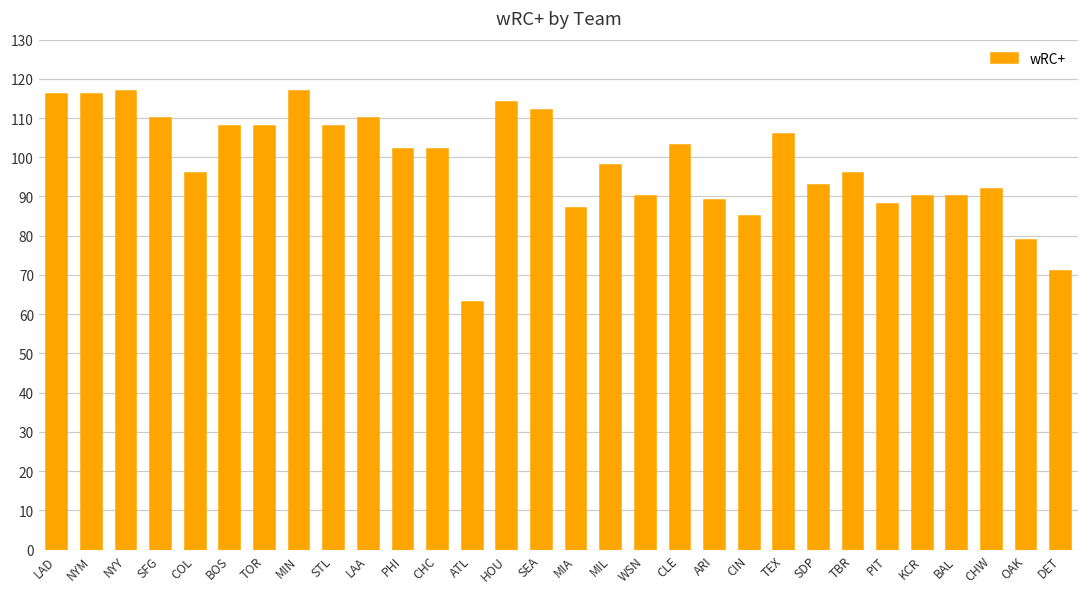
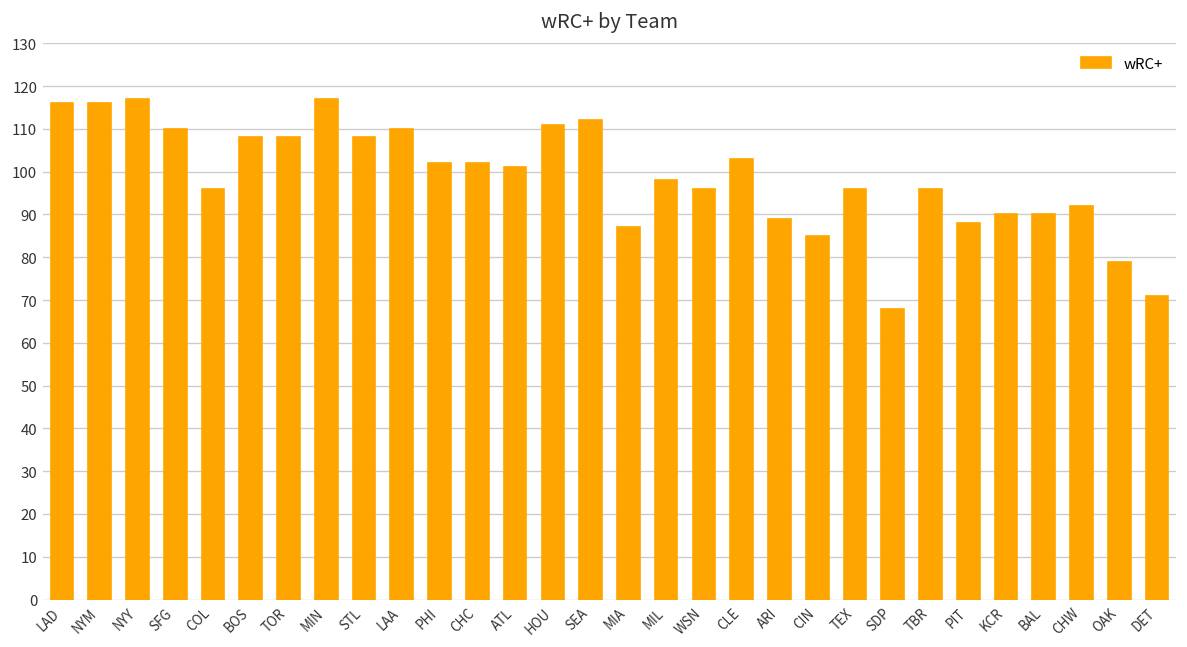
  {
    "LAD": 116,
    "NYM": 116,
    "NYY": 117,
    "SFG": 110,
    "COL": 96,
    "BOS": 108,
    "TOR": 108,
    "MIN": 117,
    "STL": 108,
    "LAA": 110,
    "PHI": 102,
    "CHC": 102,
-   "ATL": 63,
-   "HOU": 114,
+   "ATL": 101,
+   "HOU": 111,
    "SEA": 112,
    "MIA": 87,
    "MIL": 98,
-   "WSN": 90,
+   "WSN": 96,
    "CLE": 103,
    "ARI": 89,
    "CIN": 85,
-   "TEX": 106,
-   "SDP": 93,
+   "TEX": 96,
+   "SDP": 68,
    "TBR": 96,
    "PIT": 88,
    "KCR": 90,
    "BAL": 90,
    "CHW": 92,
    "OAK": 79,
    "DET": 71
  }
